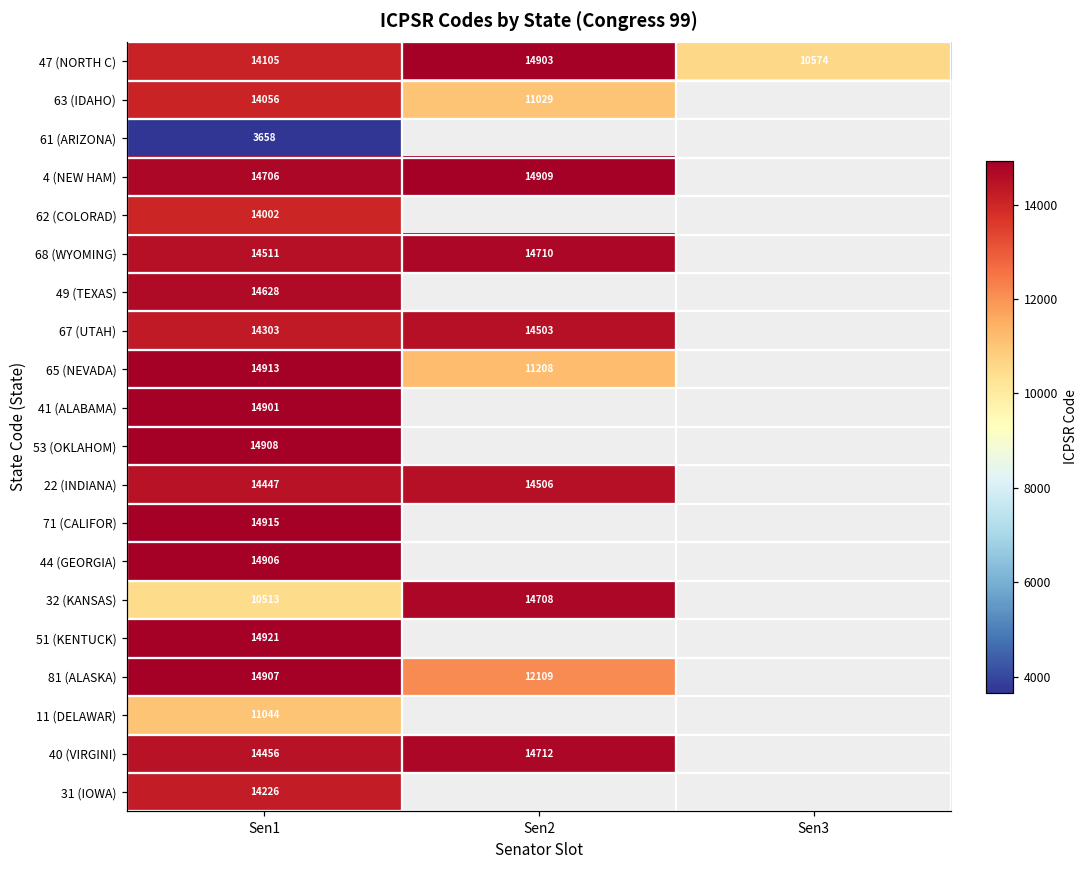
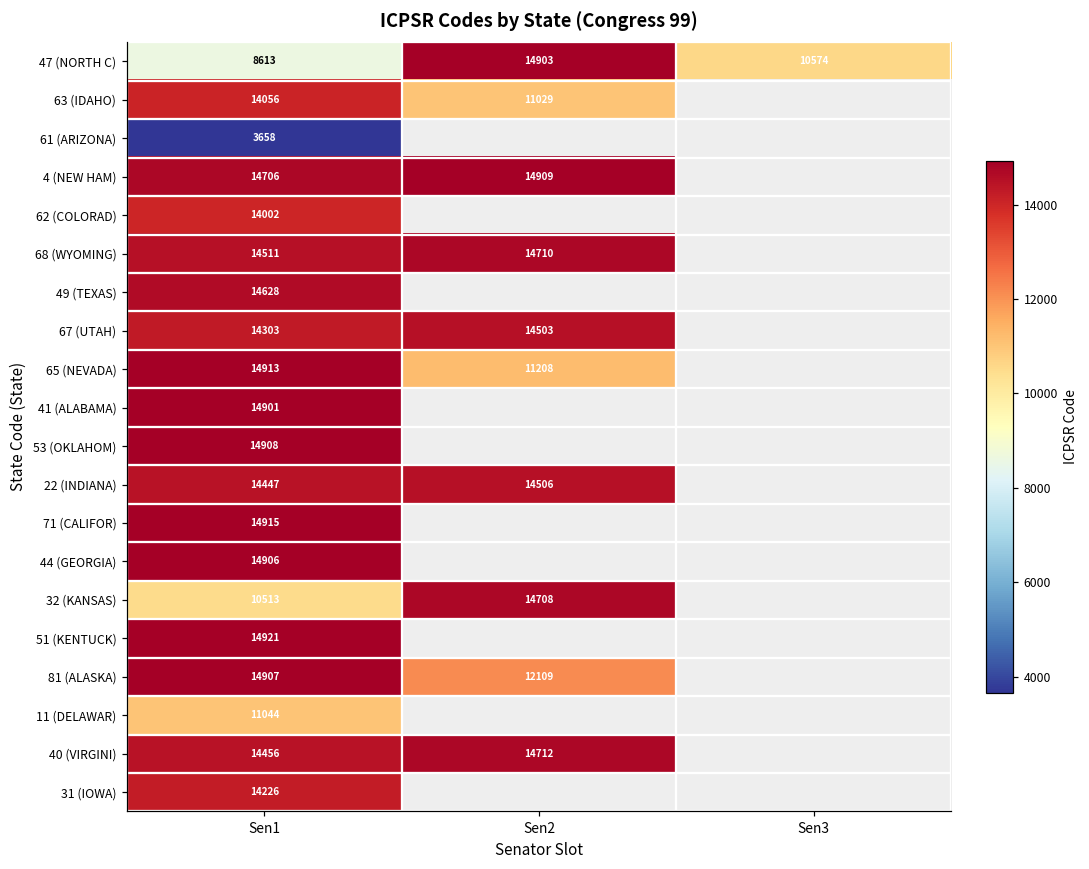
  {
    "47 (NORTH C)": {
-     "Sen1": 14105,
+     "Sen1": 8613,
      "Sen2": 14903,
      "Sen3": 10574
    },
    "63 (IDAHO)": {
      "Sen1": 14056,
      "Sen2": 11029
    },
    "61 (ARIZONA)": {
      "Sen1": 3658
    },
    "4 (NEW HAM)": {
      "Sen1": 14706,
      "Sen2": 14909
    },
    "62 (COLORAD)": {
      "Sen1": 14002
    },
    "68 (WYOMING)": {
      "Sen1": 14511,
      "Sen2": 14710
    },
    "49 (TEXAS)": {
      "Sen1": 14628
    },
    "67 (UTAH)": {
      "Sen1": 14303,
      "Sen2": 14503
    },
    "65 (NEVADA)": {
      "Sen1": 14913,
      "Sen2": 11208
    },
    "41 (ALABAMA)": {
      "Sen1": 14901
    },
    "53 (OKLAHOM)": {
      "Sen1": 14908
    },
    "22 (INDIANA)": {
      "Sen1": 14447,
      "Sen2": 14506
    },
    "71 (CALIFOR)": {
      "Sen1": 14915
    },
    "44 (GEORGIA)": {
      "Sen1": 14906
    },
    "32 (KANSAS)": {
      "Sen1": 10513,
      "Sen2": 14708
    },
    "51 (KENTUCK)": {
      "Sen1": 14921
    },
    "81 (ALASKA)": {
      "Sen1": 14907,
      "Sen2": 12109
    },
    "11 (DELAWAR)": {
      "Sen1": 11044
    },
    "40 (VIRGINI)": {
      "Sen1": 14456,
      "Sen2": 14712
    },
    "31 (IOWA)": {
      "Sen1": 14226
    }
  }
